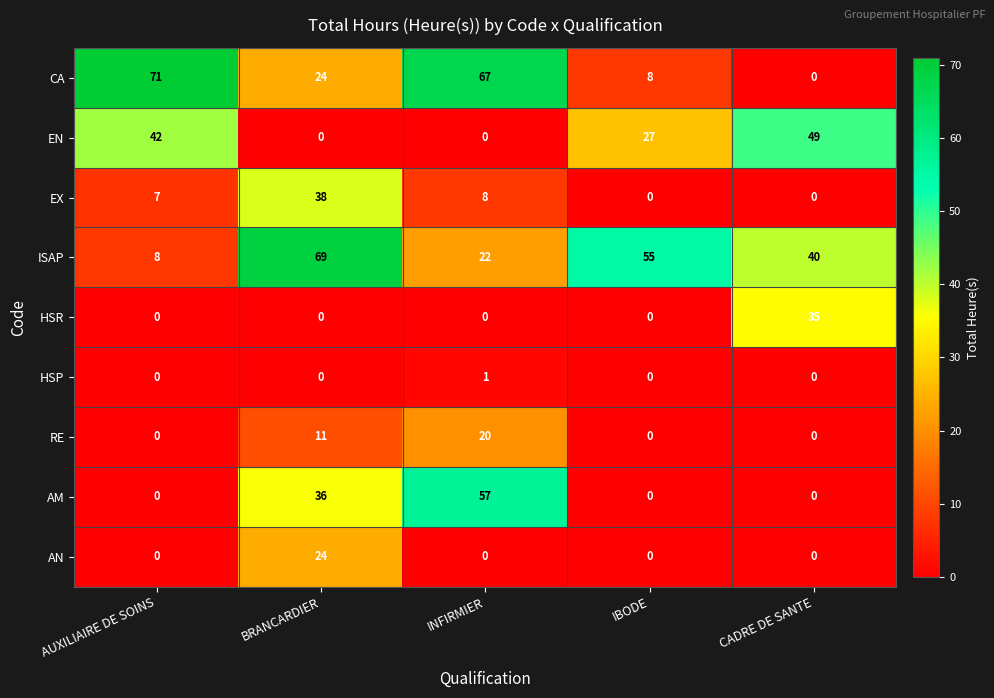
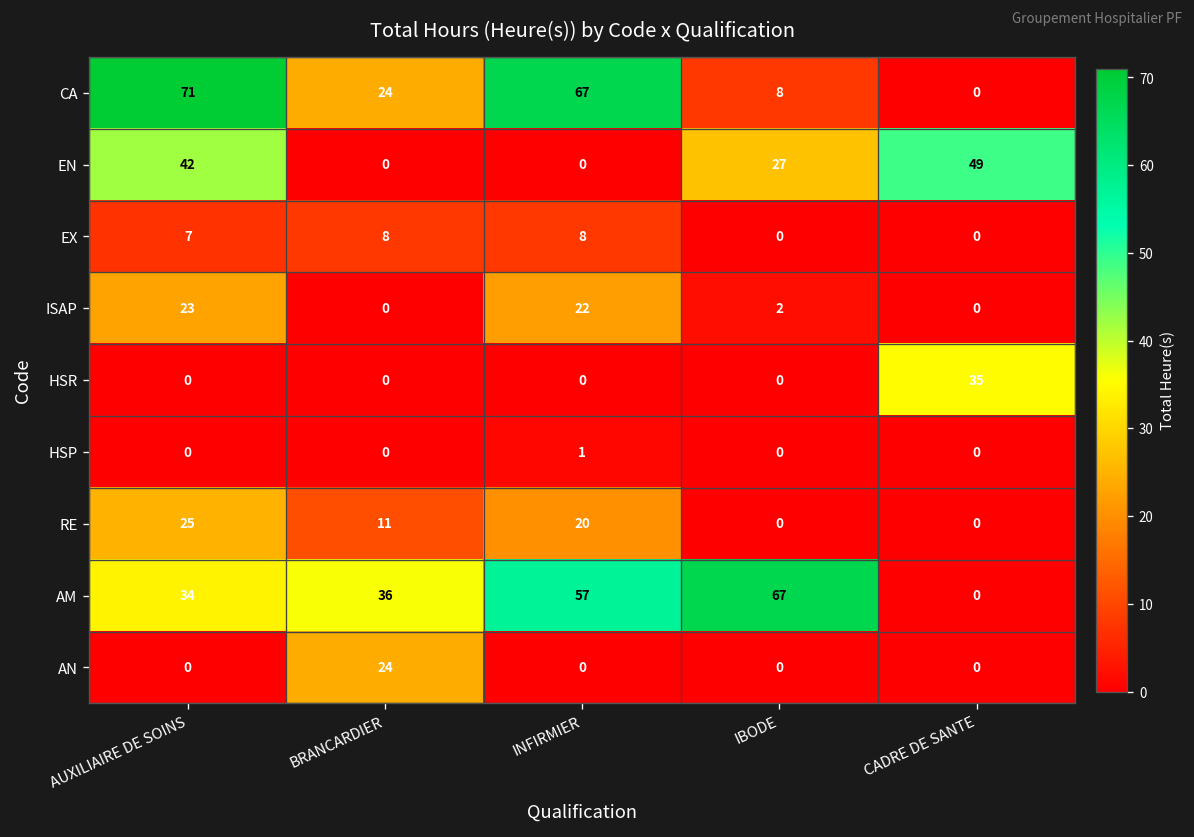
  {
    "CA": {
      "AUXILIAIRE DE SOINS": 71,
      "BRANCARDIER": 24,
      "INFIRMIER": 67,
      "IBODE": 8,
      "CADRE DE SANTE": 0
    },
    "EN": {
      "AUXILIAIRE DE SOINS": 42,
      "BRANCARDIER": 0,
      "INFIRMIER": 0,
      "IBODE": 27,
      "CADRE DE SANTE": 49
    },
    "EX": {
      "AUXILIAIRE DE SOINS": 7,
-     "BRANCARDIER": 38,
+     "BRANCARDIER": 8,
      "INFIRMIER": 8,
      "IBODE": 0,
      "CADRE DE SANTE": 0
    },
    "ISAP": {
-     "AUXILIAIRE DE SOINS": 8,
-     "BRANCARDIER": 69,
+     "AUXILIAIRE DE SOINS": 23,
+     "BRANCARDIER": 0,
      "INFIRMIER": 22,
-     "IBODE": 55,
-     "CADRE DE SANTE": 40
+     "IBODE": 2,
+     "CADRE DE SANTE": 0
    },
    "HSR": {
      "AUXILIAIRE DE SOINS": 0,
      "BRANCARDIER": 0,
      "INFIRMIER": 0,
      "IBODE": 0,
      "CADRE DE SANTE": 35
    },
    "HSP": {
      "AUXILIAIRE DE SOINS": 0,
      "BRANCARDIER": 0,
      "INFIRMIER": 1,
      "IBODE": 0,
      "CADRE DE SANTE": 0
    },
    "RE": {
-     "AUXILIAIRE DE SOINS": 0,
+     "AUXILIAIRE DE SOINS": 25,
      "BRANCARDIER": 11,
      "INFIRMIER": 20,
      "IBODE": 0,
      "CADRE DE SANTE": 0
    },
    "AM": {
-     "AUXILIAIRE DE SOINS": 0,
+     "AUXILIAIRE DE SOINS": 34,
      "BRANCARDIER": 36,
      "INFIRMIER": 57,
-     "IBODE": 0,
+     "IBODE": 67,
      "CADRE DE SANTE": 0
    },
    "AN": {
      "AUXILIAIRE DE SOINS": 0,
      "BRANCARDIER": 24,
      "INFIRMIER": 0,
      "IBODE": 0,
      "CADRE DE SANTE": 0
    }
  }
